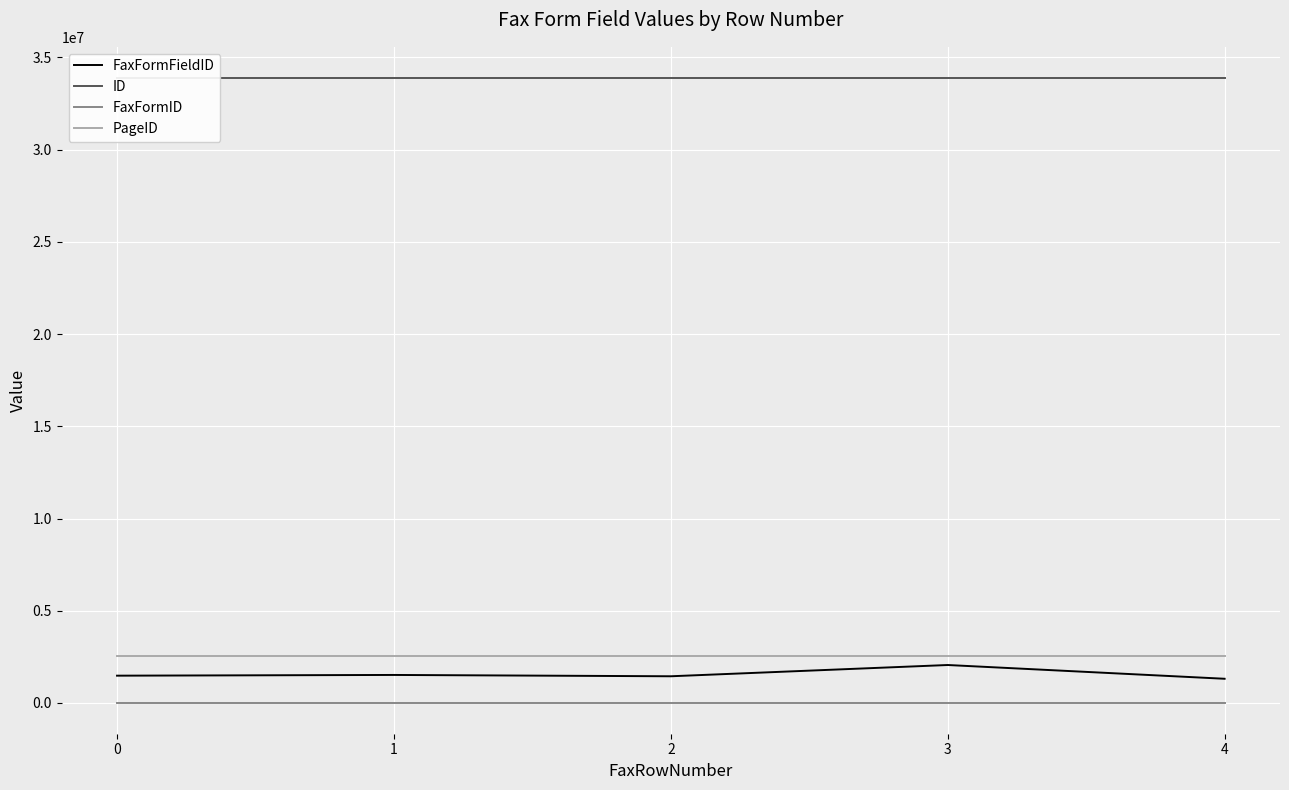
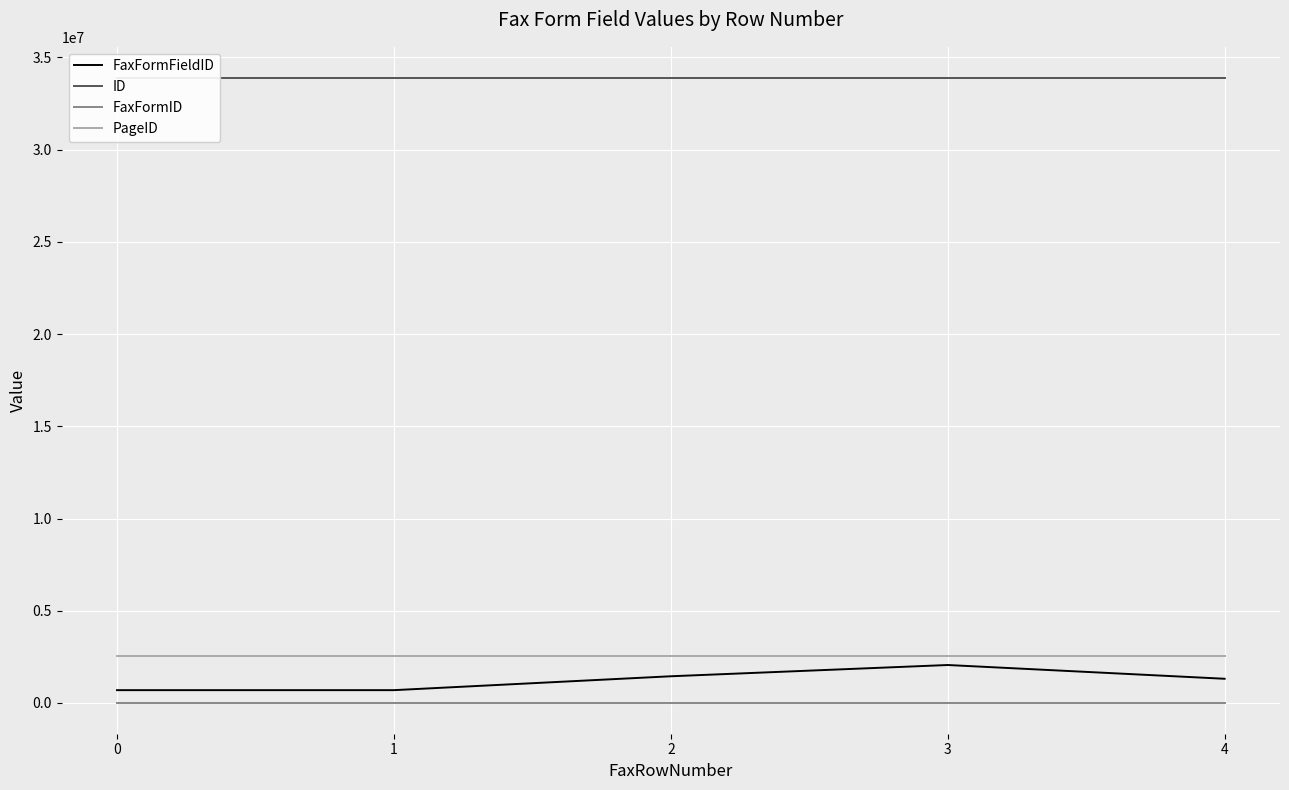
  {
    "FaxFormFieldID": {
-     "0": 1500000,
-     "1": 1500000,
+     "0": 700000,
+     "1": 700000,
      "2": 1400000,
      "3": 2100000,
      "4": 1300000
    },
    "ID": {
      "1": 33900000,
      "2": 33900000,
      "3": 33900000,
      "4": 33900000
    }
  }
